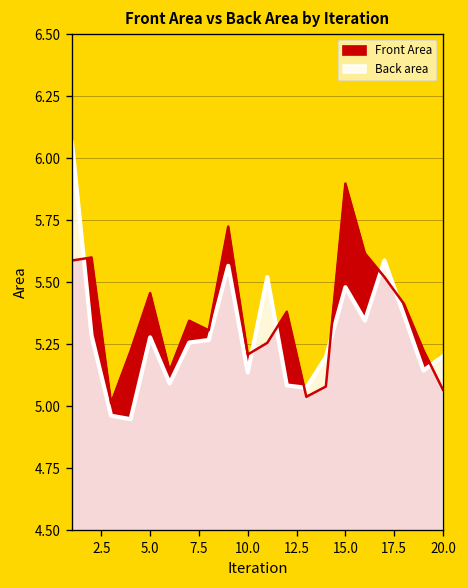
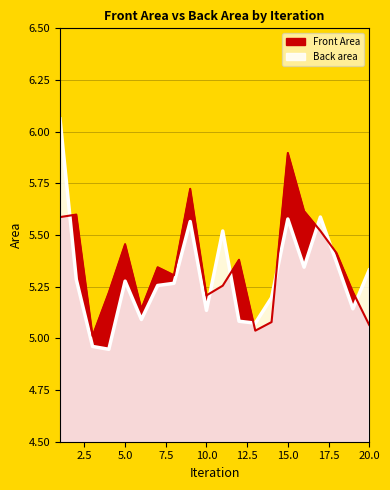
  {
    "Front Area": {
      "5.0": 5.46,
      "10.0": 5.21,
      "15.0": 5.90,
      "20.0": 5.07
    },
    "Back area": {
      "5.0": 5.28,
      "10.0": 5.14,
-     "15.0": 5.48,
-     "20.0": 5.20
+     "15.0": 5.58,
+     "20.0": 5.33
    }
  }
